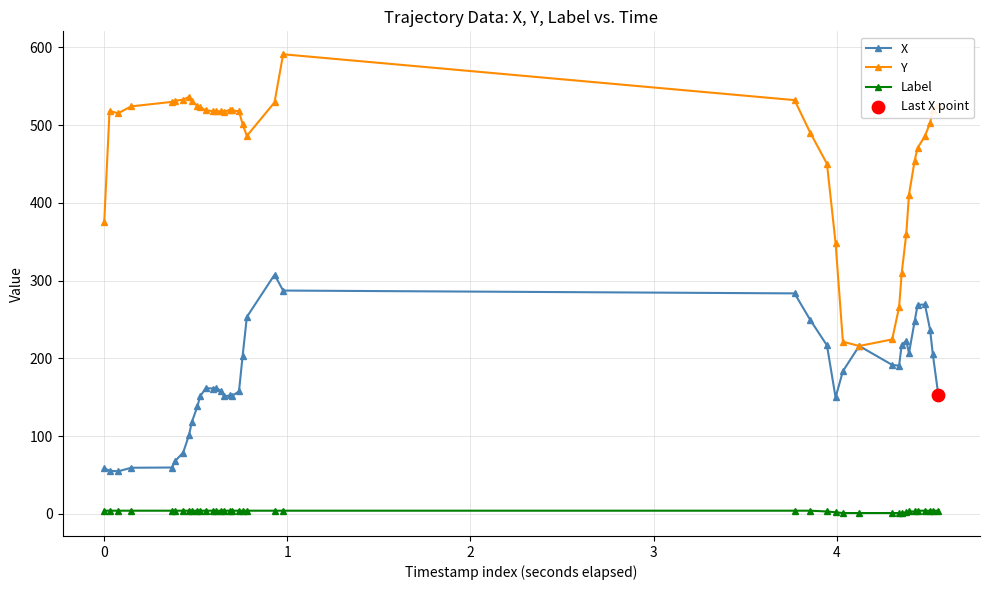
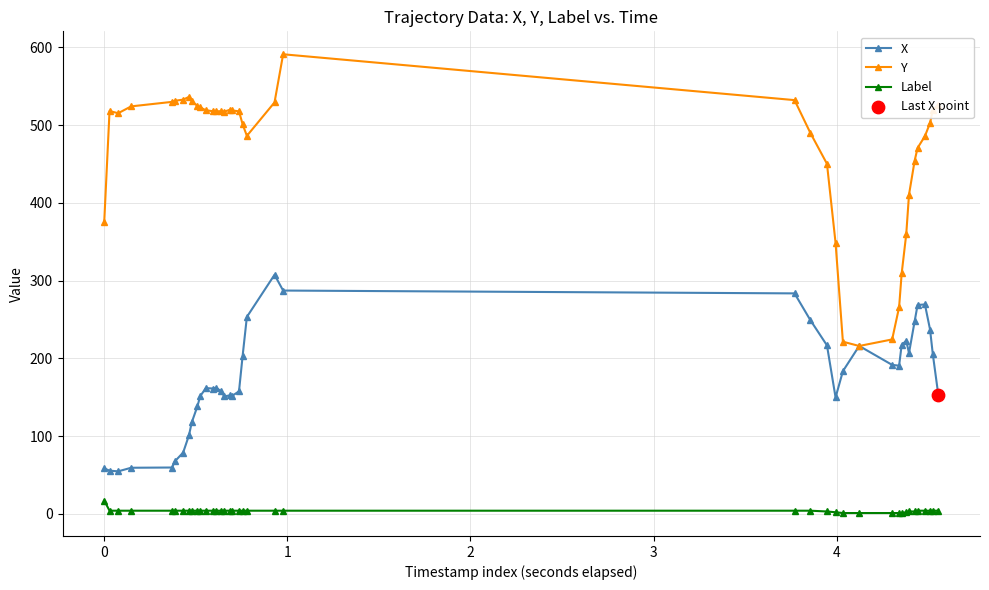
  {
    "X": {
      "0": 60
    },
    "Y": {
      "0": 380
    },
    "Label": {
-     "0": 0
+     "0": 20
    }
  }
